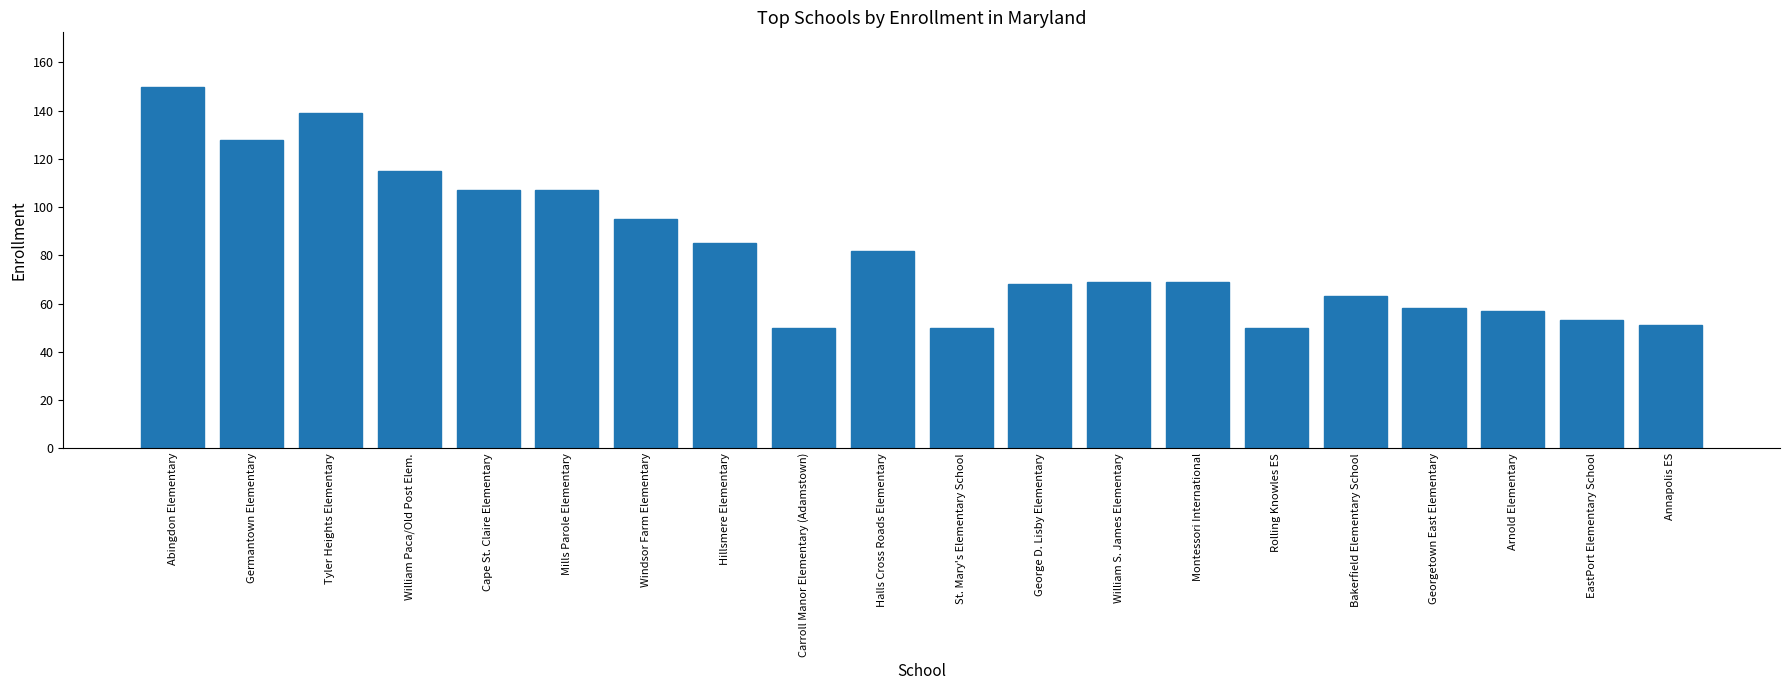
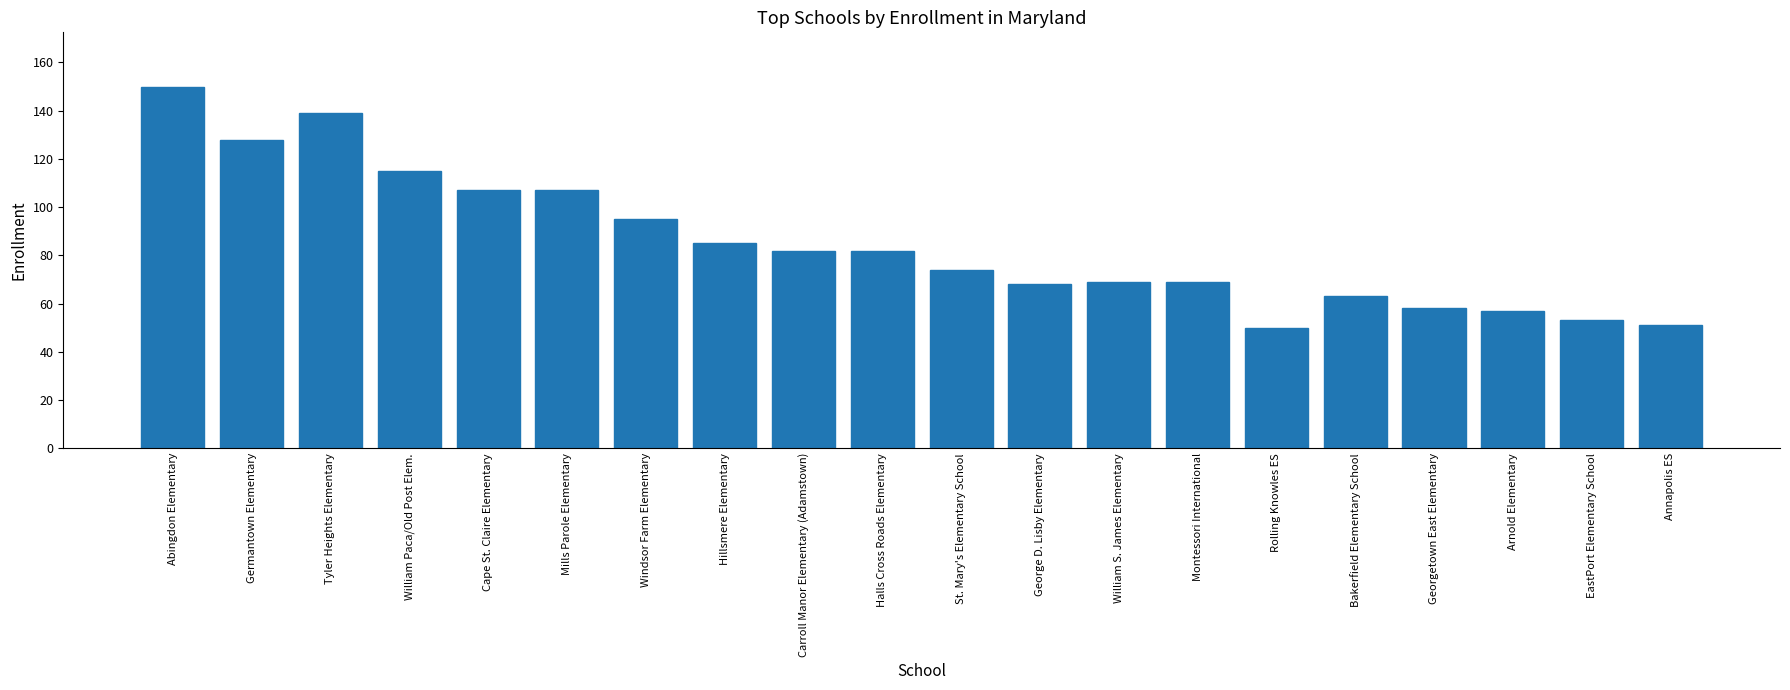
  {
    "Abingdon Elementary": 150,
    "Germantown Elementary": 128,
    "Tyler Heights Elementary": 139,
    "William Paca/Old Post Elem.": 115,
    "Cape St. Claire Elementary": 107,
    "Mills Parole Elementary": 107,
    "Windsor Farm Elementary": 95,
    "Hillsmere Elementary": 85,
-   "Carroll Manor Elementary (Adamstown)": 50,
+   "Carroll Manor Elementary (Adamstown)": 82,
    "Halls Cross Roads Elementary": 82,
-   "St. Mary's Elementary School": 50,
+   "St. Mary's Elementary School": 74,
    "George D. Lisby Elementary": 68,
    "William S. James Elementary": 69,
    "Montessori International": 69,
    "Rolling Knowles ES": 50,
    "Bakerfield Elementary School": 63,
    "Georgetown East Elementary": 58,
    "Arnold Elementary": 57,
    "EastPort Elementary School": 53,
    "Annapolis ES": 51
  }
